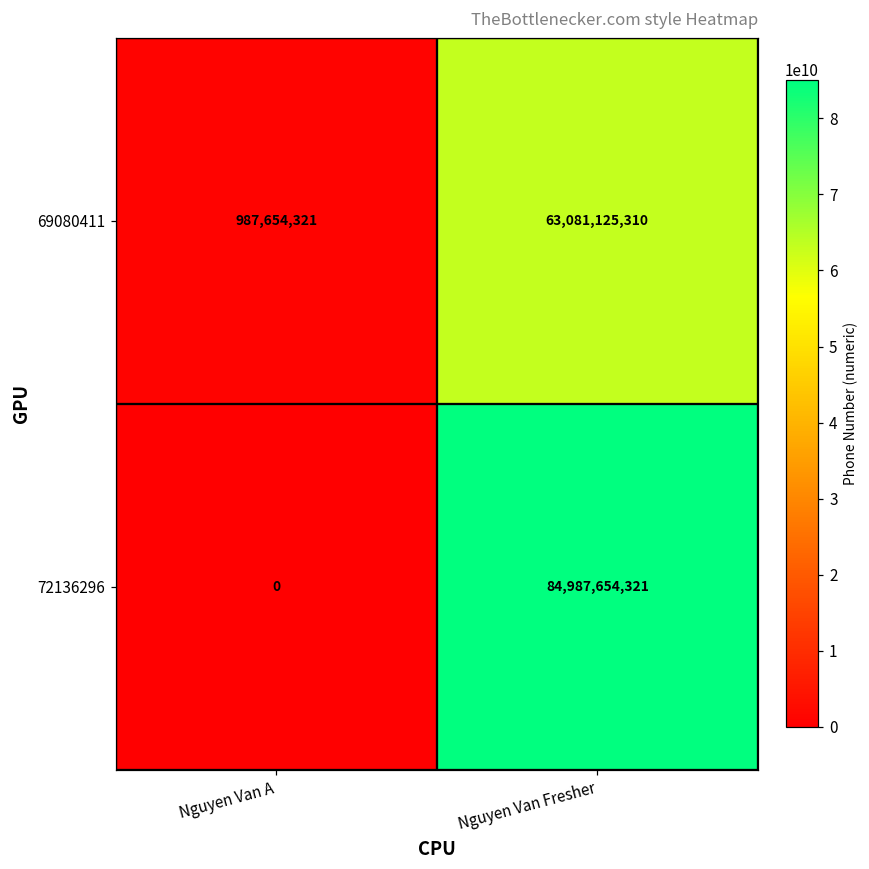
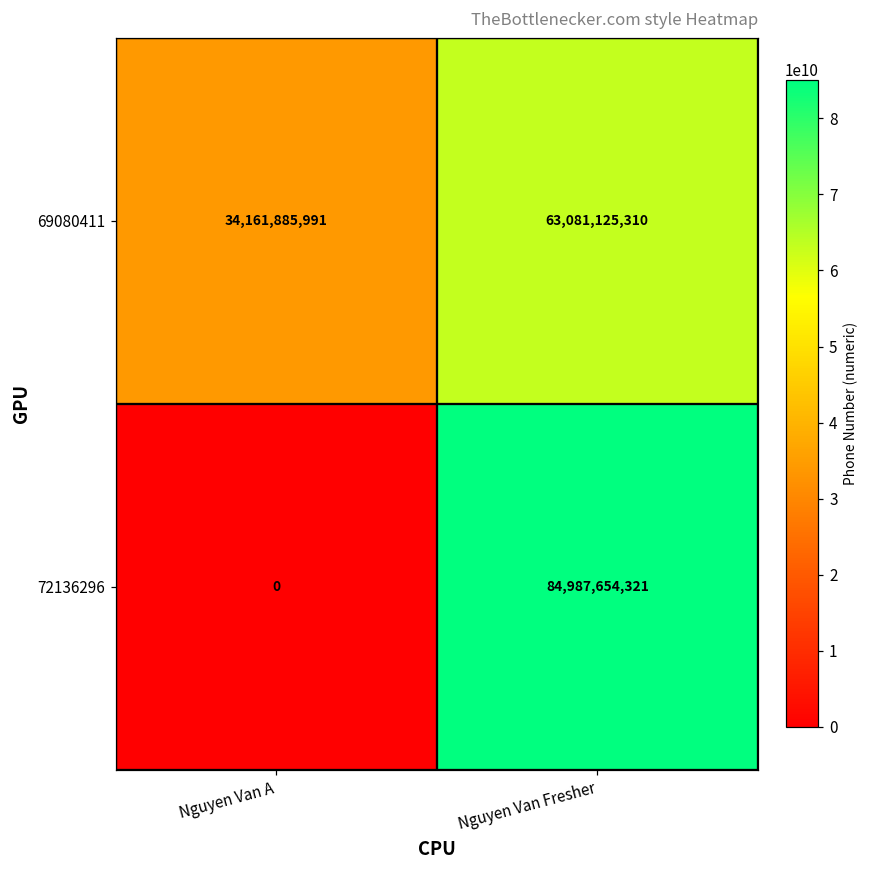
  {
    "69080411": {
-     "Nguyen Van A": "987,654,321",
+     "Nguyen Van A": "34,161,885,991",
      "Nguyen Van Fresher": "63,081,125,310"
    },
    "72136296": {
      "Nguyen Van A": "0",
      "Nguyen Van Fresher": "84,987,654,321"
    }
  }
